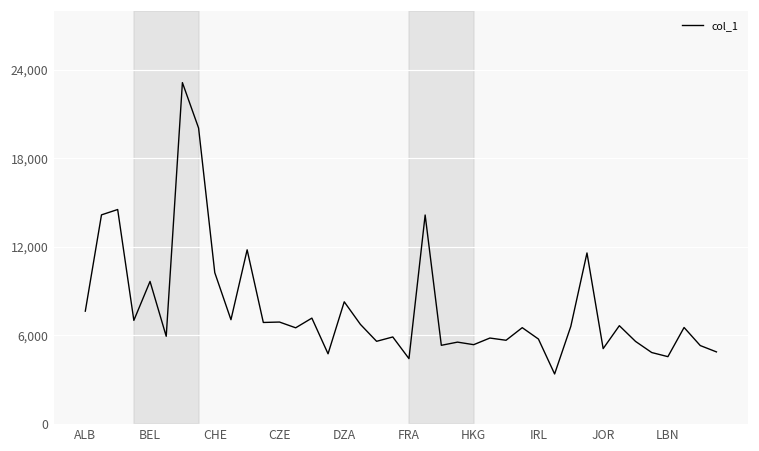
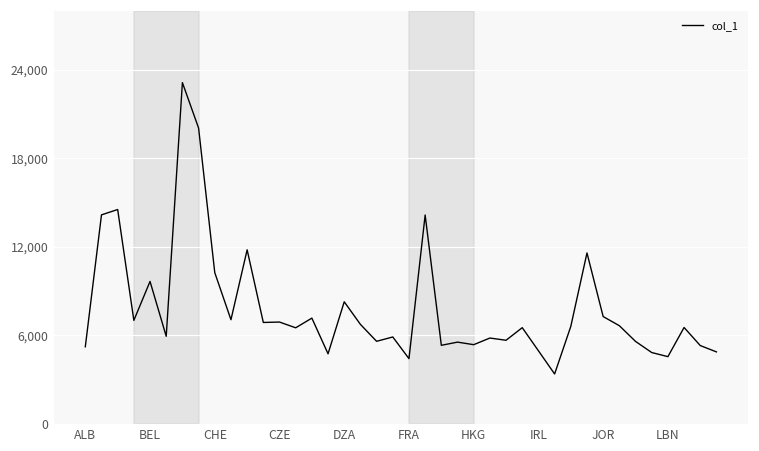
  {
-   "ALB": "7,600",
+   "ALB": "5,200",
    "BEL": "9,700",
    "CHE": "10,200",
    "CZE": "6,900",
    "DZA": "8,300",
    "FRA": "4,400",
    "HKG": "5,400",
-   "IRL": "5,700",
-   "JOR": "5,100",
+   "IRL": "4,900",
+   "JOR": "7,300",
    "LBN": "4,500"
  }
